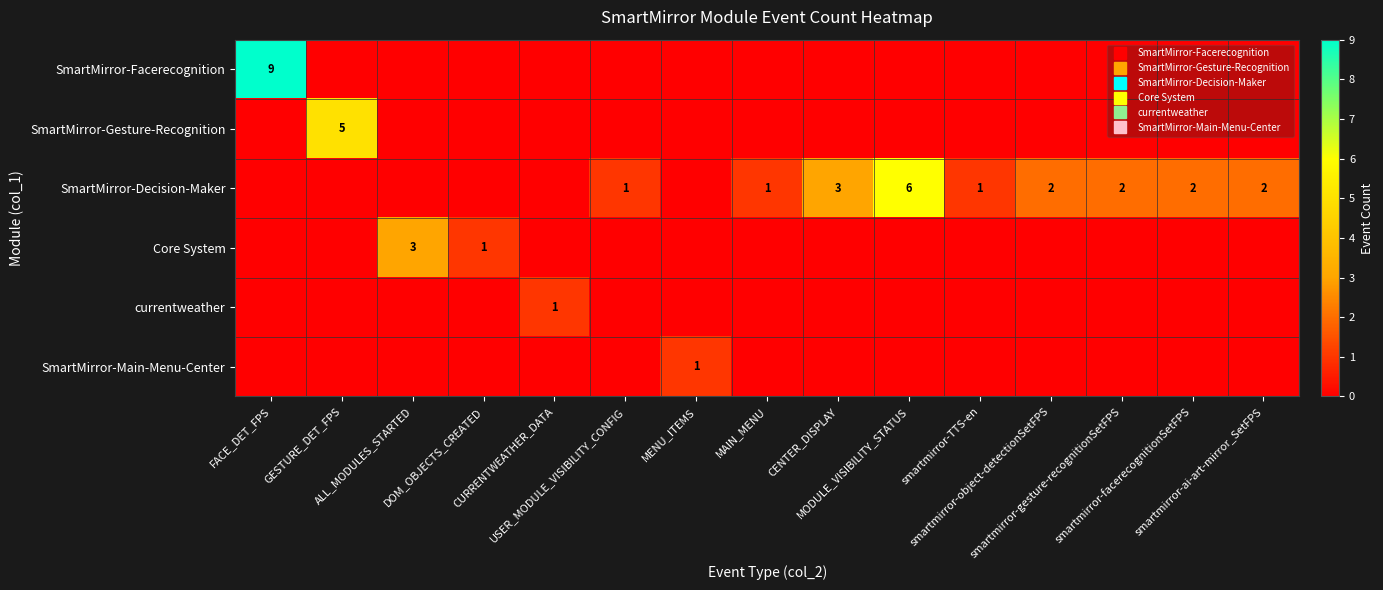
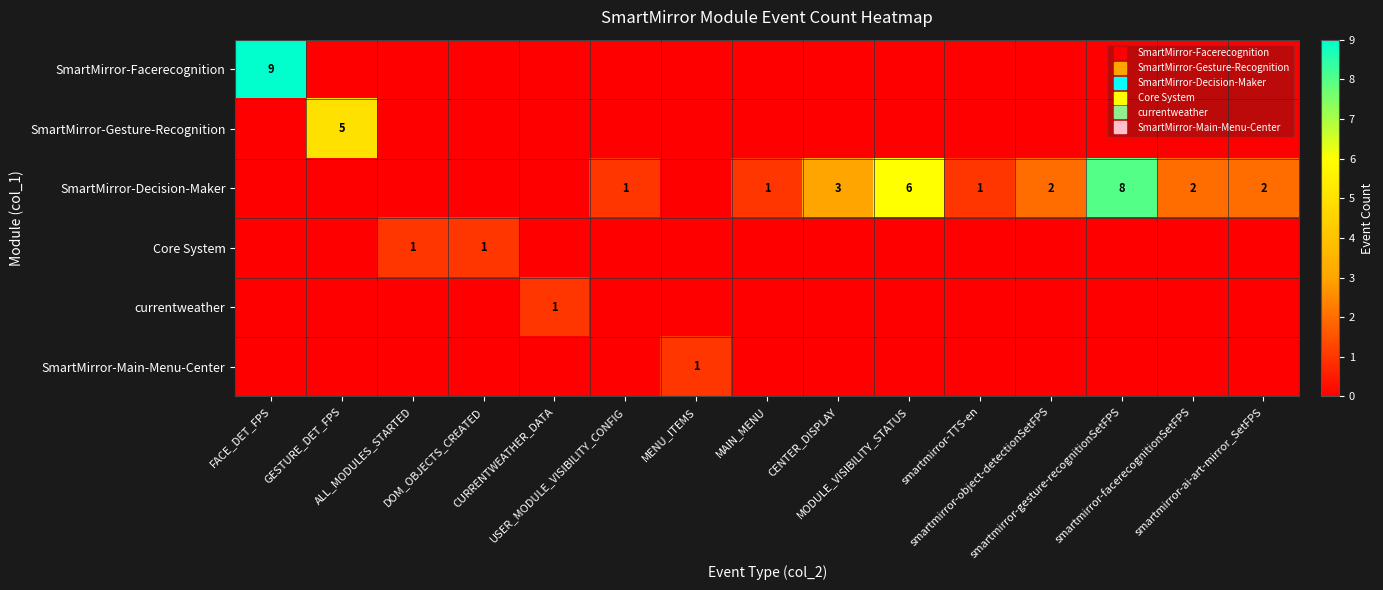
  {
    "SmartMirror-Facerecognition": {
      "FACE_DET_FPS": 9
    },
    "SmartMirror-Gesture-Recognition": {
      "GESTURE_DET_FPS": 5
    },
    "SmartMirror-Decision-Maker": {
      "USER_MODULE_VISIBILITY_CONFIG": 1,
      "MAIN_MENU": 1,
      "CENTER_DISPLAY": 3,
      "MODULE_VISIBILITY_STATUS": 6,
      "smartmirror-TTS-en": 1,
      "smartmirror-object-detectionSetFPS": 2,
-     "smartmirror-gesture-recognitionSetFPS": 2,
+     "smartmirror-gesture-recognitionSetFPS": 8,
      "smartmirror-facerecognitionSetFPS": 2,
      "smartmirror-ai-art-mirror_SetFPS": 2
    },
    "Core System": {
-     "ALL_MODULES_STARTED": 3,
+     "ALL_MODULES_STARTED": 1,
      "DOM_OBJECTS_CREATED": 1
    },
    "currentweather": {
      "CURRENTWEATHER_DATA": 1
    },
    "SmartMirror-Main-Menu-Center": {
      "MENU_ITEMS": 1
    }
  }
